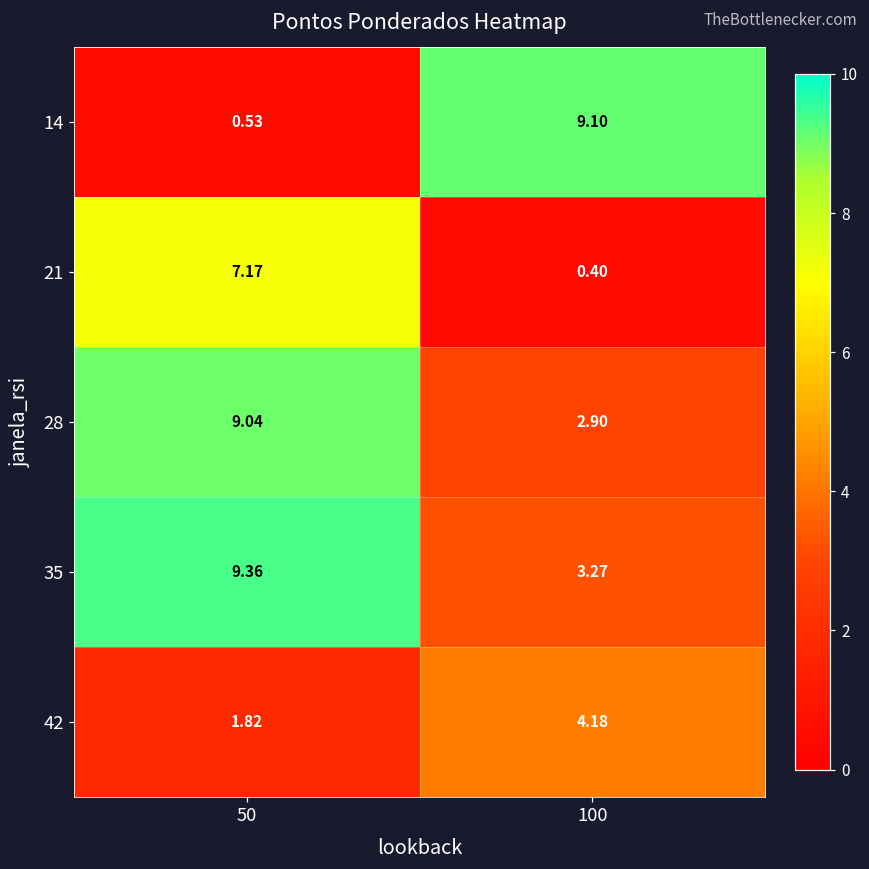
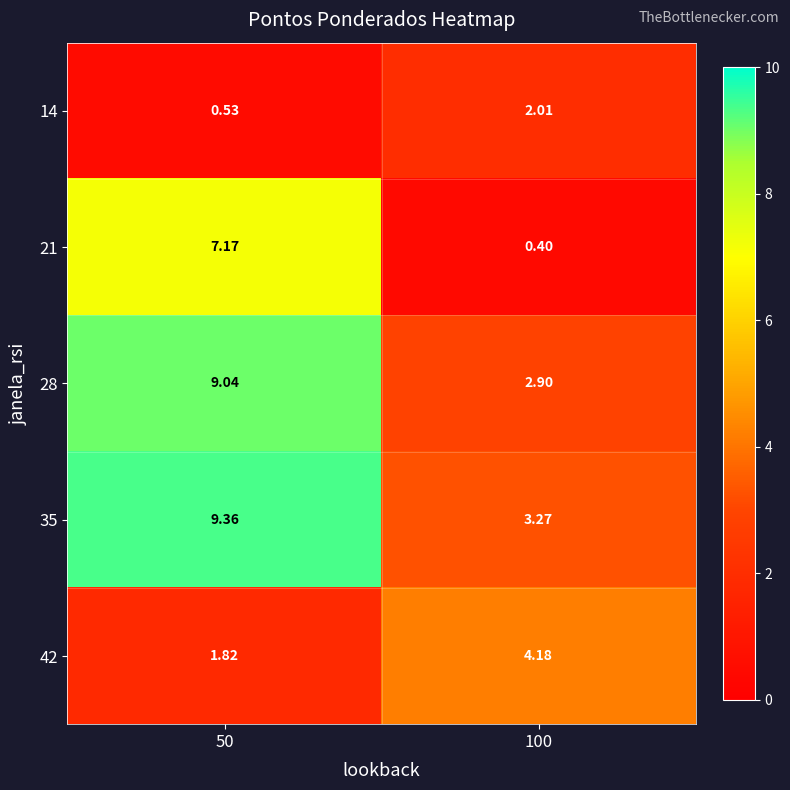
  {
    "14": {
      "50": 0.53,
-     "100": 9.10
+     "100": 2.01
    },
    "21": {
      "50": 7.17,
      "100": 0.40
    },
    "28": {
      "50": 9.04,
      "100": 2.90
    },
    "35": {
      "50": 9.36,
      "100": 3.27
    },
    "42": {
      "50": 1.82,
      "100": 4.18
    }
  }
